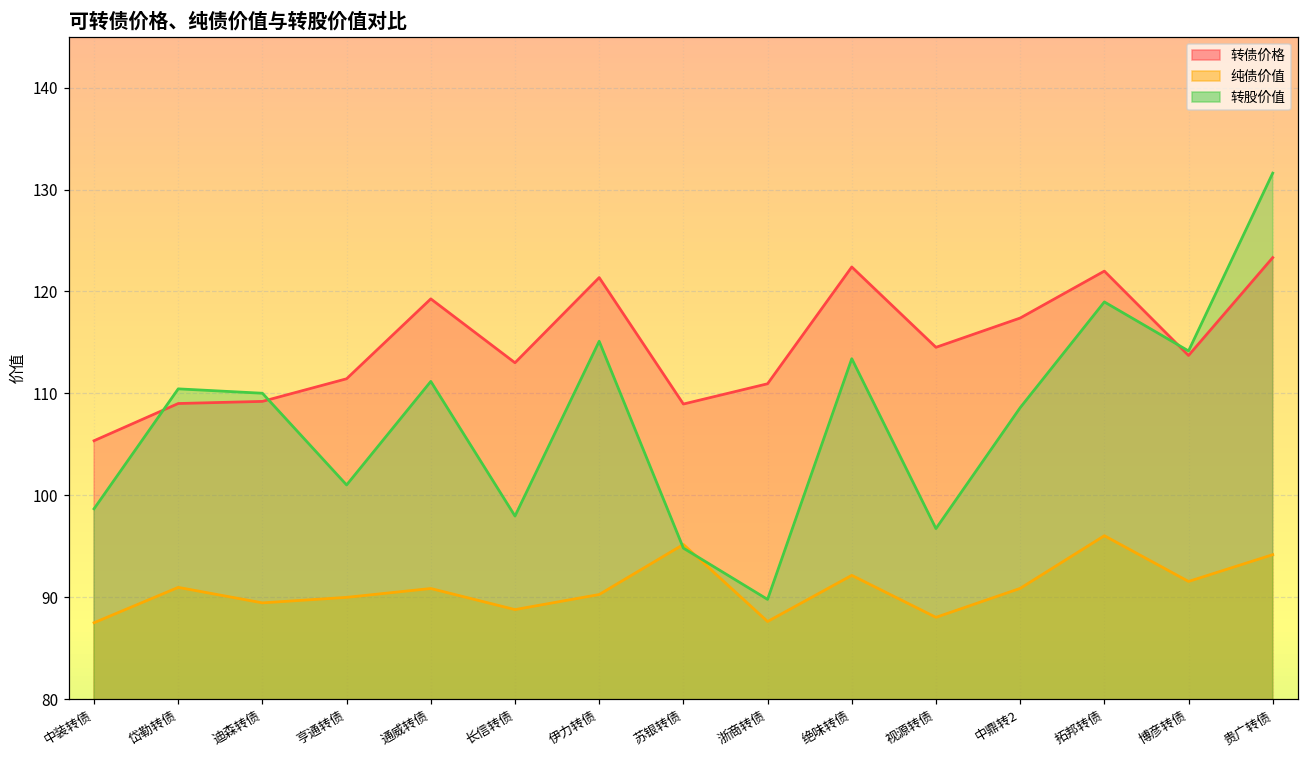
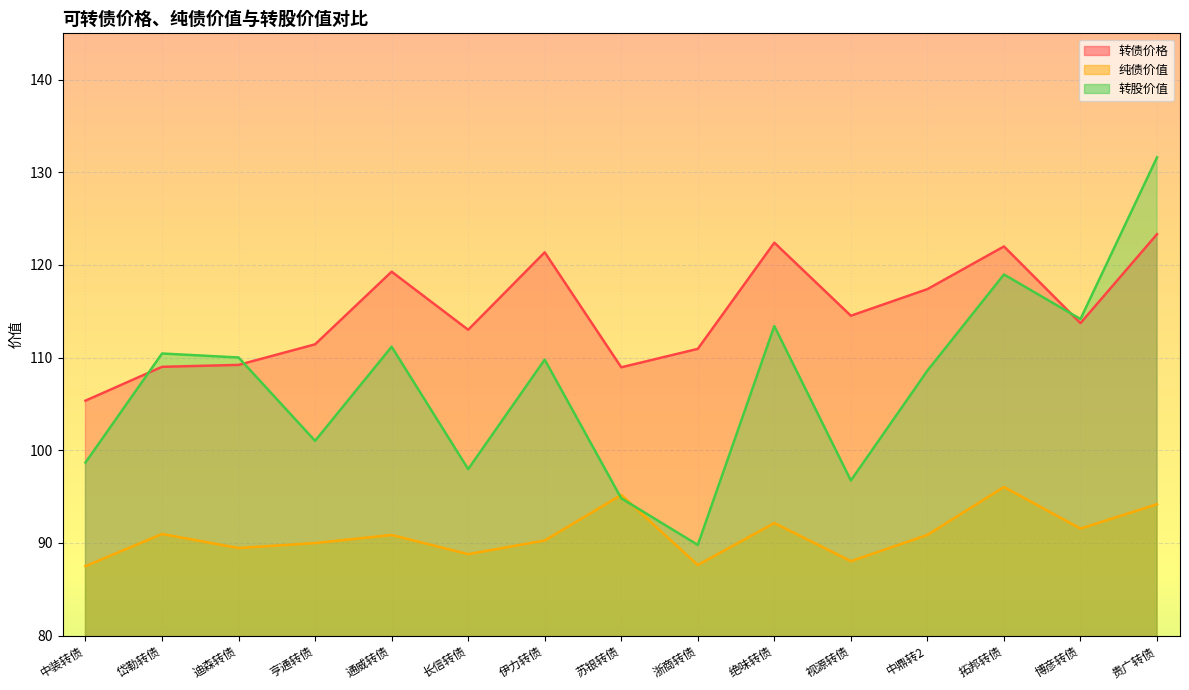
  {
    "转债价格": {
      "中装转债": 105,
      "岱勒转债": 109,
      "迪森转债": 109,
      "亨通转债": 111,
      "通威转债": 119,
      "长信转债": 113,
      "伊力转债": 121,
      "苏银转债": 109,
      "浙商转债": 111,
      "绝味转债": 122,
      "视源转债": 115,
      "中鼎转2": 117,
      "拓邦转债": 122,
      "博彦转债": 114,
      "贵广转债": 123
    },
    "纯债价值": {
      "中装转债": 87,
      "岱勒转债": 91,
      "迪森转债": 89,
      "亨通转债": 90,
      "通威转债": 91,
      "长信转债": 89,
      "伊力转债": 90,
      "苏银转债": 95,
      "浙商转债": 88,
      "绝味转债": 92,
      "视源转债": 88,
      "中鼎转2": 91,
      "拓邦转债": 96,
      "博彦转债": 92,
      "贵广转债": 94
    },
    "转股价值": {
      "中装转债": 99,
      "岱勒转债": 110,
      "迪森转债": 110,
      "亨通转债": 101,
      "通威转债": 111,
      "长信转债": 98,
-     "伊力转债": 115,
+     "伊力转债": 110,
      "苏银转债": 95,
      "浙商转债": 90,
      "绝味转债": 113,
      "视源转债": 97,
      "中鼎转2": 109,
      "拓邦转债": 119,
      "博彦转债": 114,
      "贵广转债": 132
    }
  }
